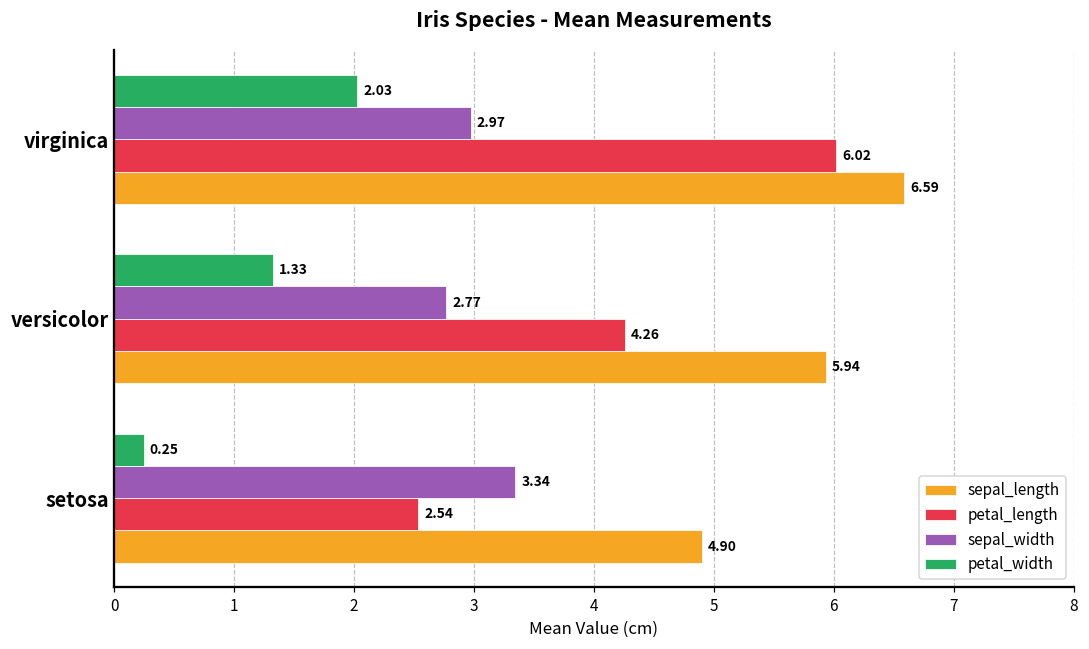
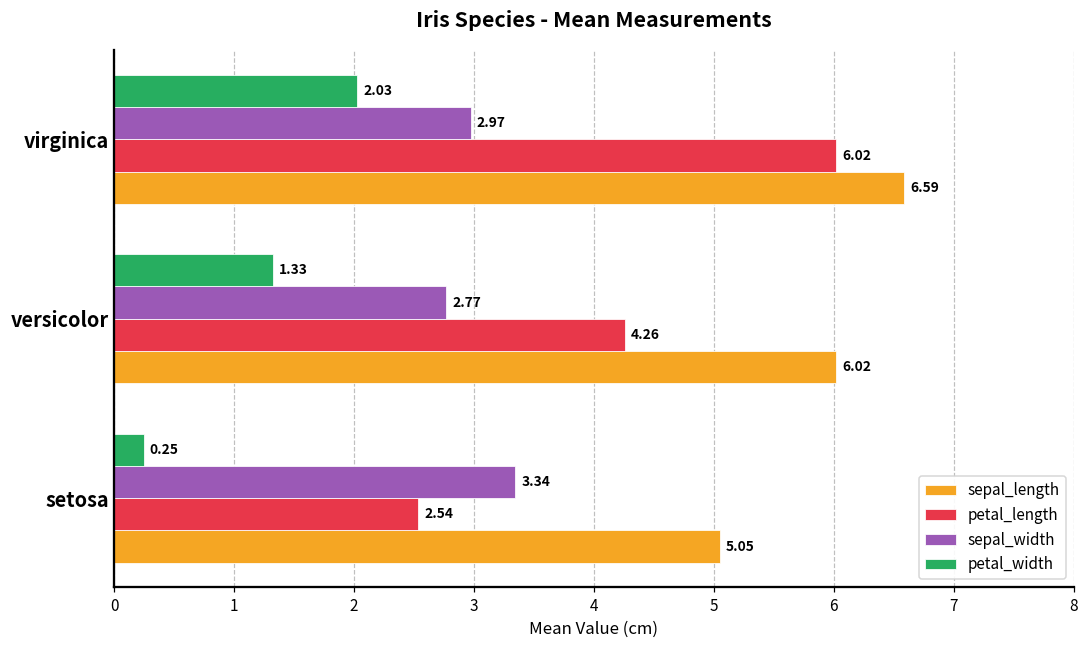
  {
    "sepal_length": {
      "virginica": 6.59,
-     "versicolor": 5.94,
-     "setosa": 4.90
+     "versicolor": 6.02,
+     "setosa": 5.05
    },
    "petal_length": {
      "virginica": 6.02,
      "versicolor": 4.26,
      "setosa": 2.54
    },
    "sepal_width": {
      "virginica": 2.97,
      "versicolor": 2.77,
      "setosa": 3.34
    },
    "petal_width": {
      "virginica": 2.03,
      "versicolor": 1.33,
      "setosa": 0.25
    }
  }
